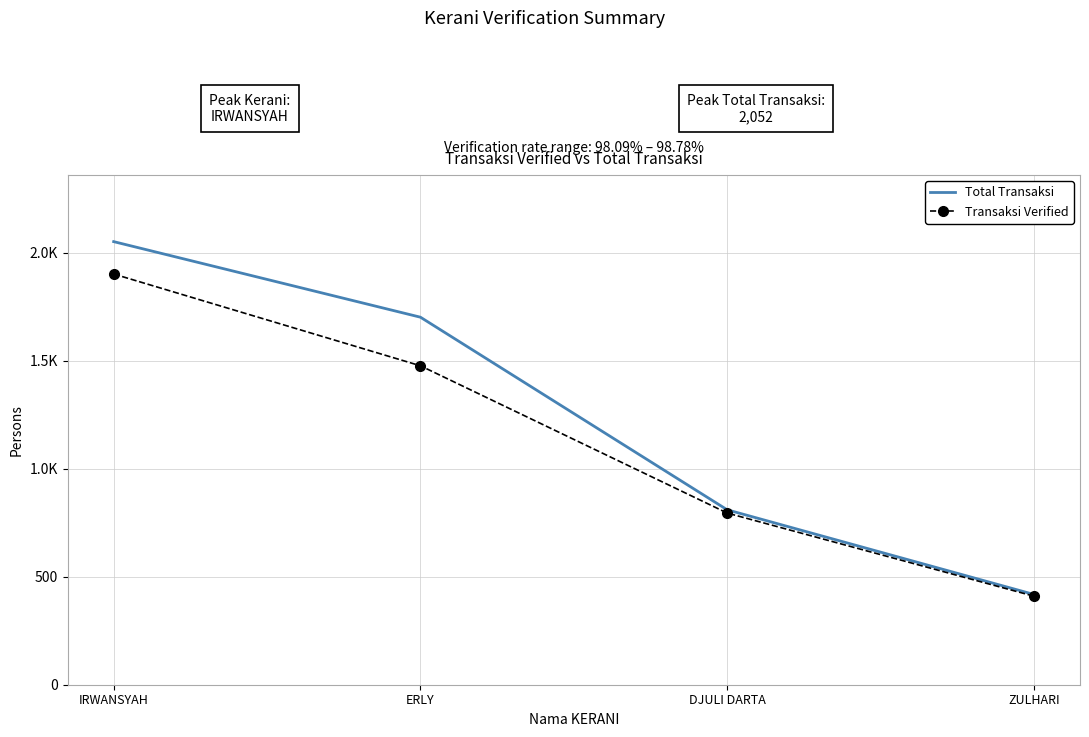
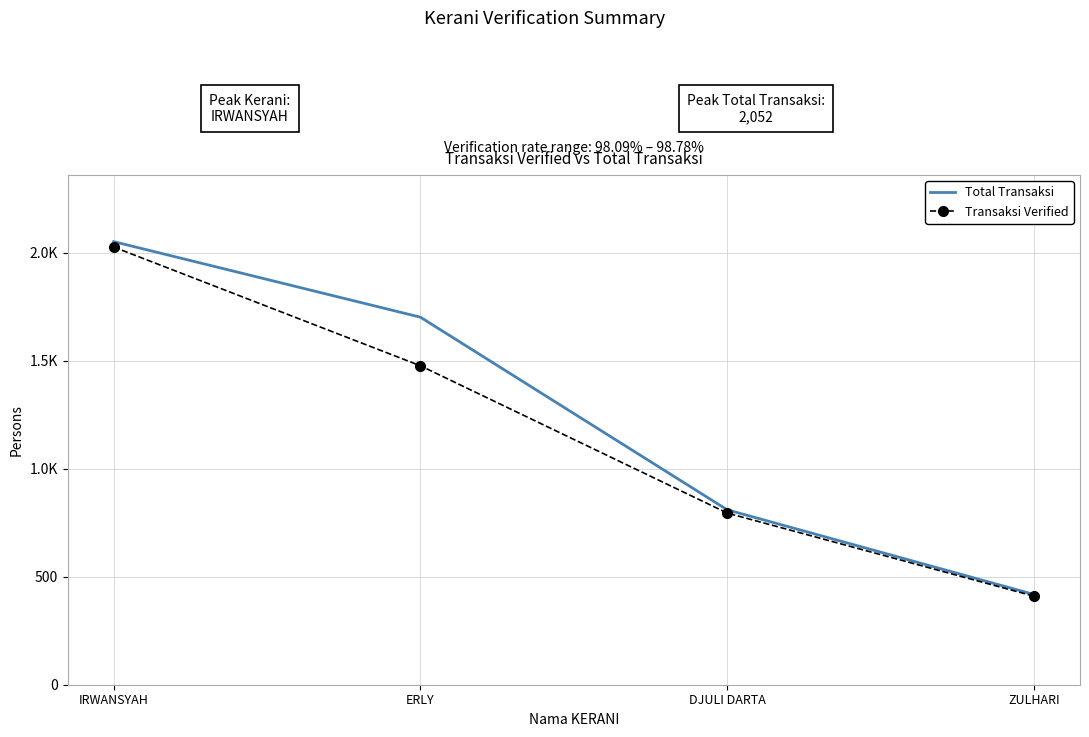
  {
    "Total Transaksi": {
      "IRWANSYAH": 2050,
      "ERLY": 1700,
      "DJULI DARTA": 810
    },
    "Transaksi Verified": {
-     "IRWANSYAH": 1900,
+     "IRWANSYAH": 2030,
      "ERLY": 1480,
      "DJULI DARTA": 800
    }
  }
